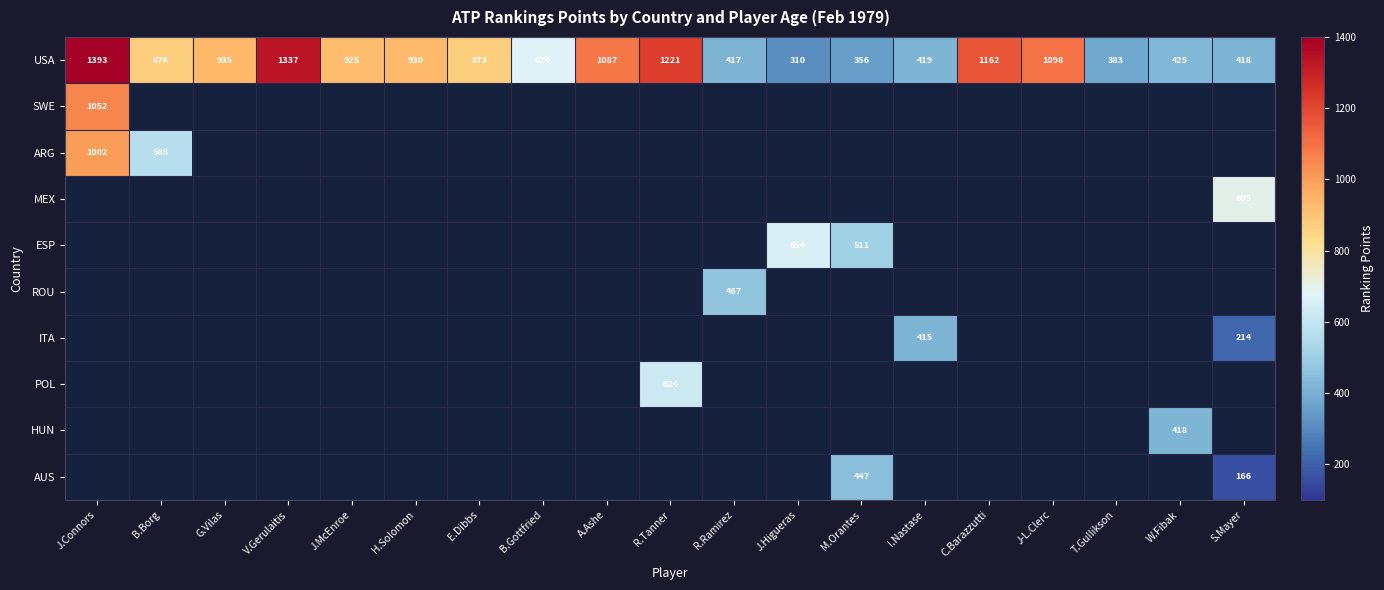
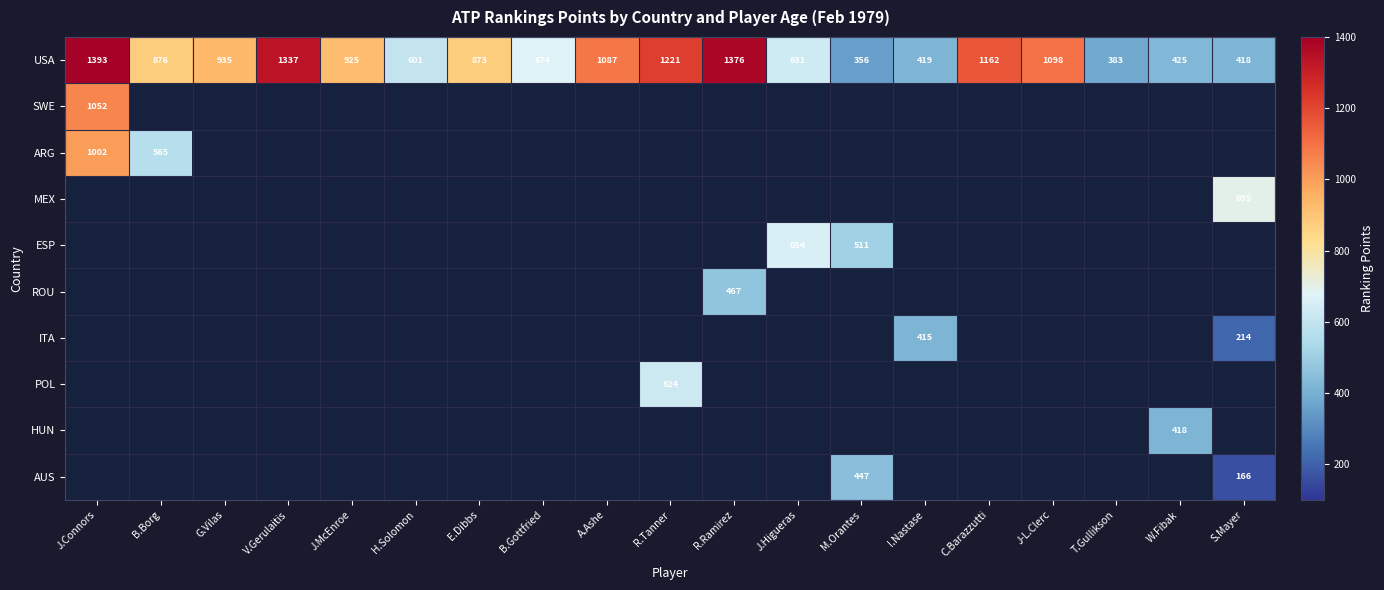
  {
    "USA": {
      "J.Connors": 1393,
      "B.Borg": 876,
      "G.Vilas": 935,
      "V.Gerulaitis": 1337,
      "J.McEnroe": 925,
-     "H.Solomon": 930,
+     "H.Solomon": 601,
      "E.Dibbs": 873,
      "A.Ashe": 1087,
      "R.Tanner": 1221,
-     "R.Ramirez": 417,
-     "J.Higueras": 310,
+     "R.Ramirez": 1376,
+     "J.Higueras": 631,
      "M.Orantes": 356,
      "I.Nastase": 419,
      "C.Barazzutti": 1162,
      "J-L.Clerc": 1098,
      "T.Gullikson": 383,
      "W.Fibak": 425,
      "S.Mayer": 418
    },
    "SWE": {
      "J.Connors": 1052
    },
    "ARG": {
      "J.Connors": 1002,
      "B.Borg": 565
    },
    "ESP": {
      "M.Orantes": 511
    },
    "ROU": {
      "R.Ramirez": 467
    },
    "ITA": {
      "I.Nastase": 415,
      "S.Mayer": 214
    },
    "POL": {
      "R.Tanner": 624
    },
    "HUN": {
      "W.Fibak": 418
    },
    "AUS": {
      "M.Orantes": 447,
      "S.Mayer": 166
    }
  }
